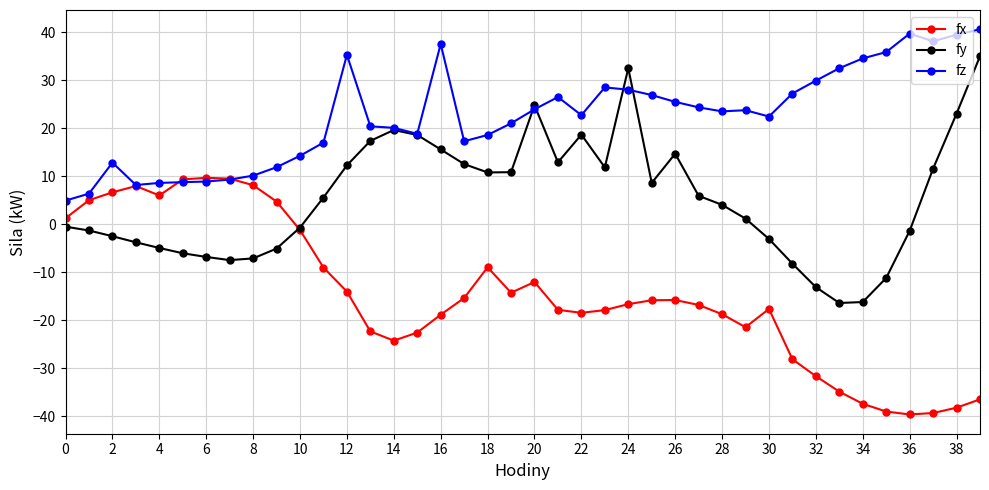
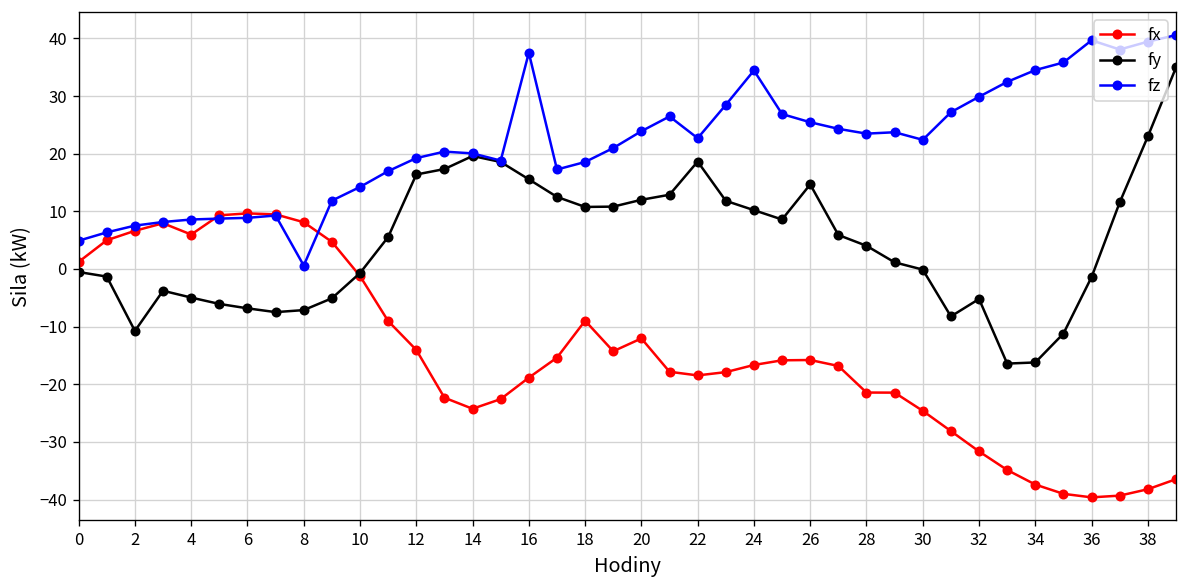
  {
    "fx": {
      "0": 1,
      "2": 7,
      "4": 6,
      "6": 10,
      "8": 8,
      "12": -14,
      "14": -24,
      "16": -19,
      "18": -9,
      "20": -12,
      "22": -18,
      "24": -17,
      "26": -16,
-     "28": -19,
-     "30": -18,
+     "28": -21,
+     "30": -25,
      "32": -32,
      "34": -37,
      "36": -40,
      "38": -38
    },
    "fy": {
      "0": -1,
-     "2": -3,
+     "2": -11,
      "4": -5,
      "6": -7,
      "8": -7,
-     "12": 12,
+     "12": 16,
      "16": 16,
      "18": 11,
-     "20": 25,
+     "20": 12,
      "22": 19,
-     "24": 32,
+     "24": 10,
      "26": 15,
      "28": 4,
-     "30": -3,
-     "32": -13,
+     "30": 0,
+     "32": -5,
      "34": -16,
      "36": -1,
      "38": 23
    },
    "fz": {
      "0": 5,
-     "2": 13,
+     "2": 8,
      "4": 9,
      "6": 9,
-     "8": 10,
+     "8": 1,
      "10": 14,
-     "12": 35,
+     "12": 19,
      "16": 38,
      "18": 19,
      "20": 24,
      "22": 23,
-     "24": 28,
+     "24": 34,
      "26": 25,
      "28": 23,
      "30": 22,
      "32": 30,
      "34": 35,
      "36": 40
    }
  }
